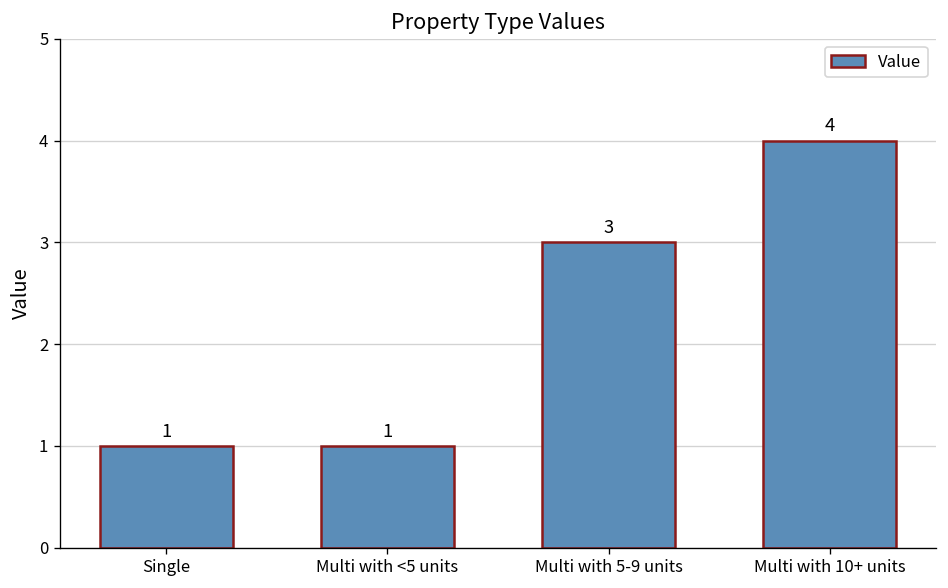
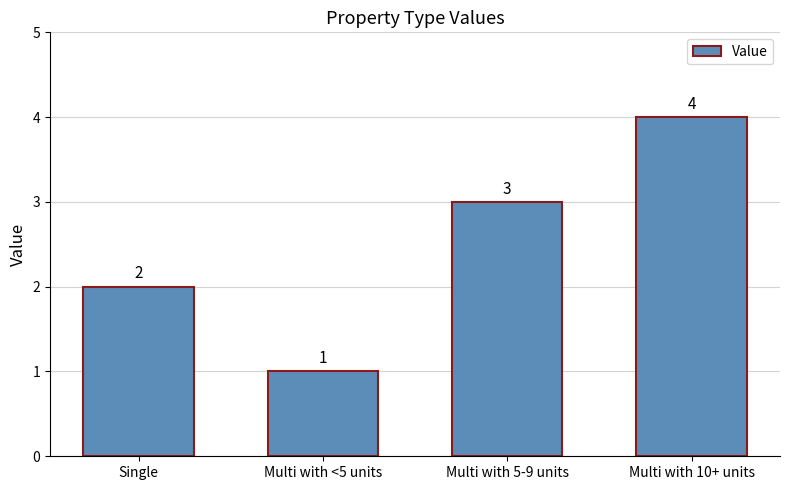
  {
-   "Single": 1,
+   "Single": 2,
    "Multi with <5 units": 1,
    "Multi with 5-9 units": 3,
    "Multi with 10+ units": 4
  }
